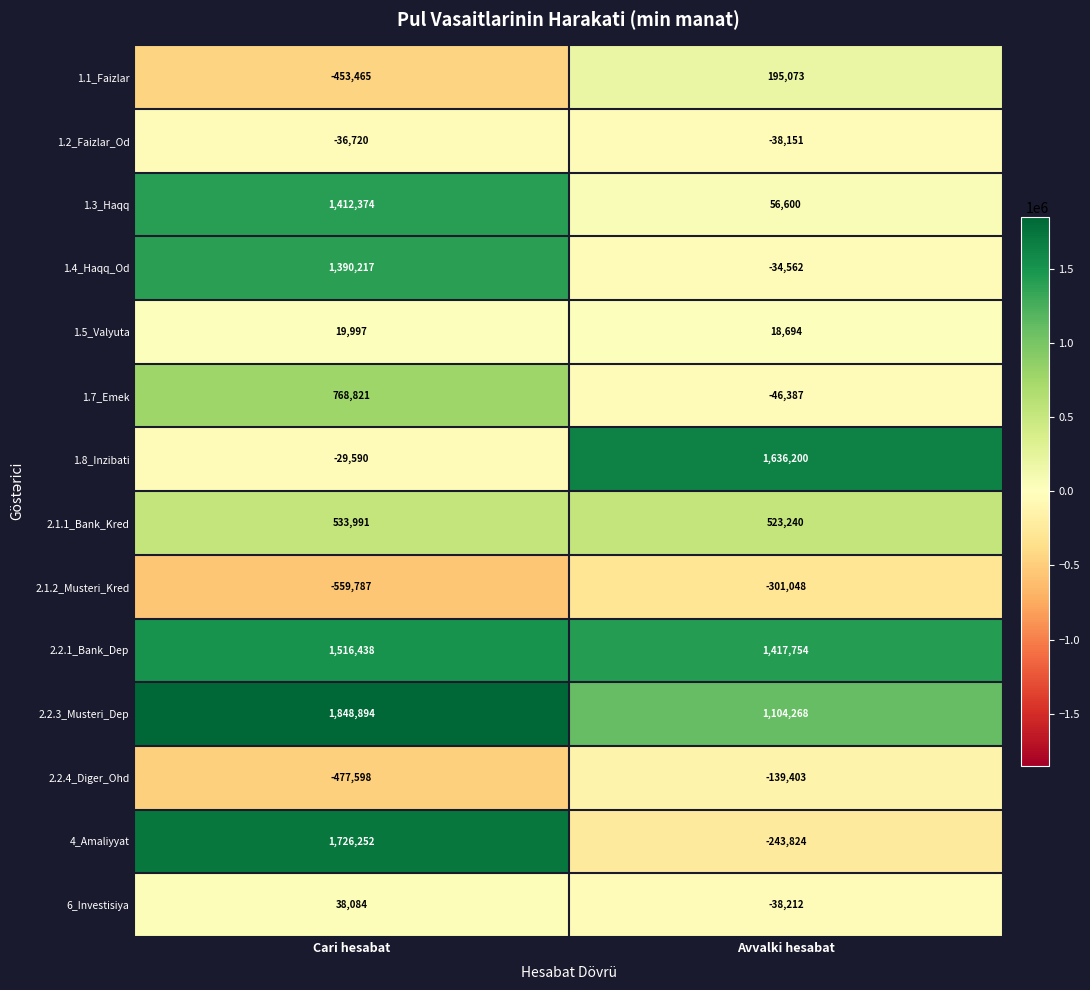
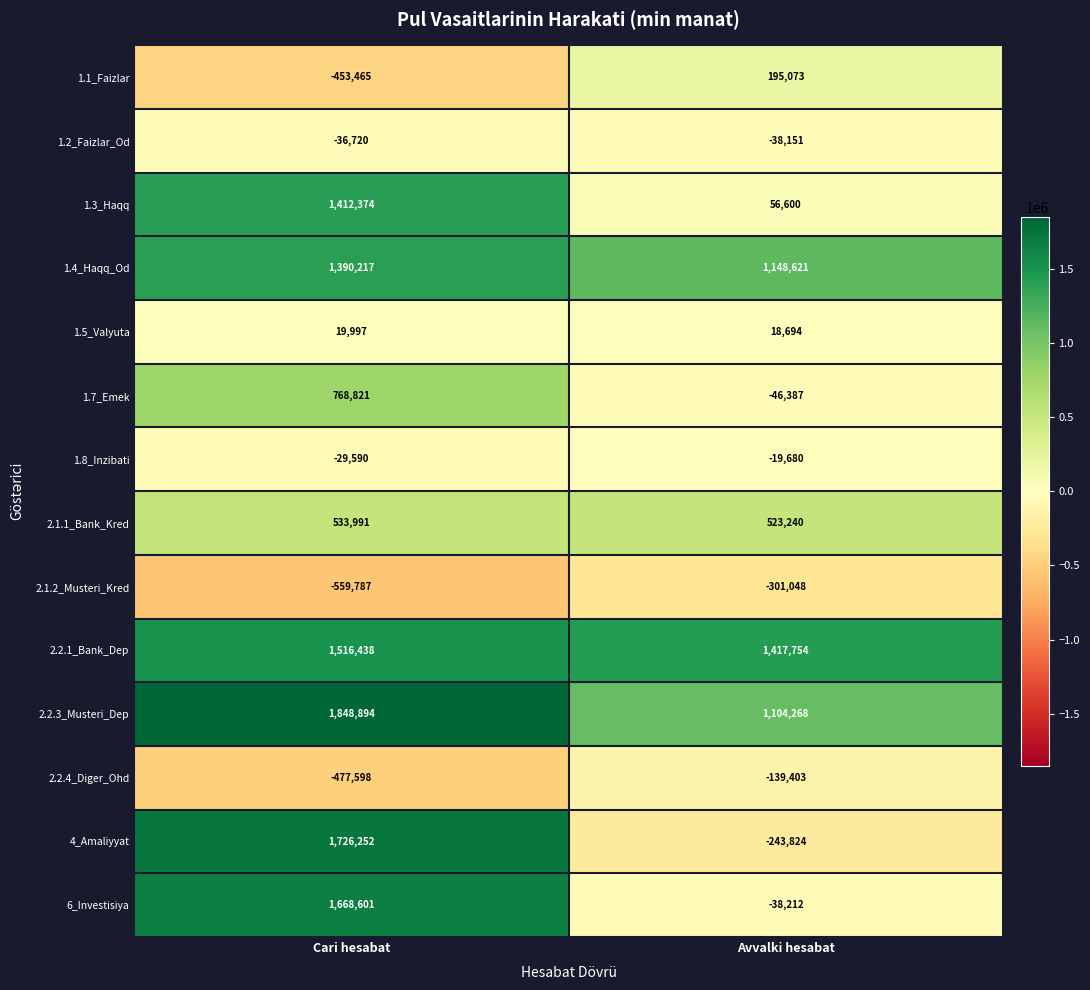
  {
    "1.1_Faizlar": {
      "Cari hesabat": "-453,465",
      "Avvalki hesabat": "195,073"
    },
    "1.2_Faizlar_Od": {
      "Cari hesabat": "-36,720",
      "Avvalki hesabat": "-38,151"
    },
    "1.3_Haqq": {
      "Cari hesabat": "1,412,374",
      "Avvalki hesabat": "56,600"
    },
    "1.4_Haqq_Od": {
      "Cari hesabat": "1,390,217",
-     "Avvalki hesabat": "-34,562"
+     "Avvalki hesabat": "1,148,621"
    },
    "1.5_Valyuta": {
      "Cari hesabat": "19,997",
      "Avvalki hesabat": "18,694"
    },
    "1.7_Emek": {
      "Cari hesabat": "768,821",
      "Avvalki hesabat": "-46,387"
    },
    "1.8_Inzibati": {
      "Cari hesabat": "-29,590",
-     "Avvalki hesabat": "1,636,200"
+     "Avvalki hesabat": "-19,680"
    },
    "2.1.1_Bank_Kred": {
      "Cari hesabat": "533,991",
      "Avvalki hesabat": "523,240"
    },
    "2.1.2_Musteri_Kred": {
      "Cari hesabat": "-559,787",
      "Avvalki hesabat": "-301,048"
    },
    "2.2.1_Bank_Dep": {
      "Cari hesabat": "1,516,438",
      "Avvalki hesabat": "1,417,754"
    },
    "2.2.3_Musteri_Dep": {
      "Cari hesabat": "1,848,894",
      "Avvalki hesabat": "1,104,268"
    },
    "2.2.4_Diger_Ohd": {
      "Cari hesabat": "-477,598",
      "Avvalki hesabat": "-139,403"
    },
    "4_Amaliyyat": {
      "Cari hesabat": "1,726,252",
      "Avvalki hesabat": "-243,824"
    },
    "6_Investisiya": {
-     "Cari hesabat": "38,084",
+     "Cari hesabat": "1,668,601",
      "Avvalki hesabat": "-38,212"
    }
  }
